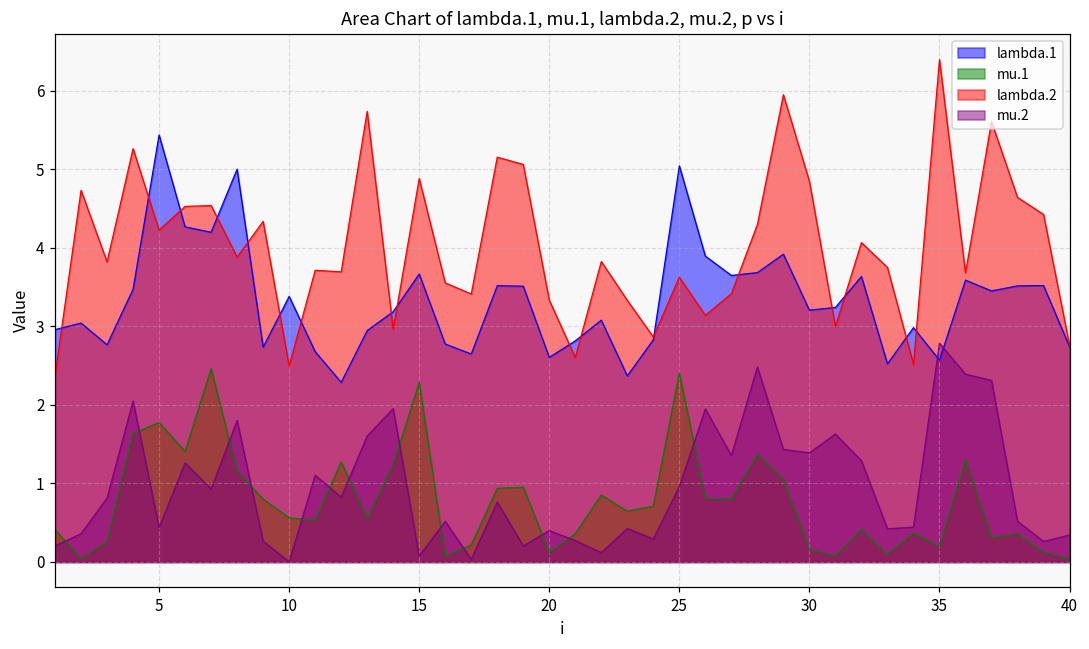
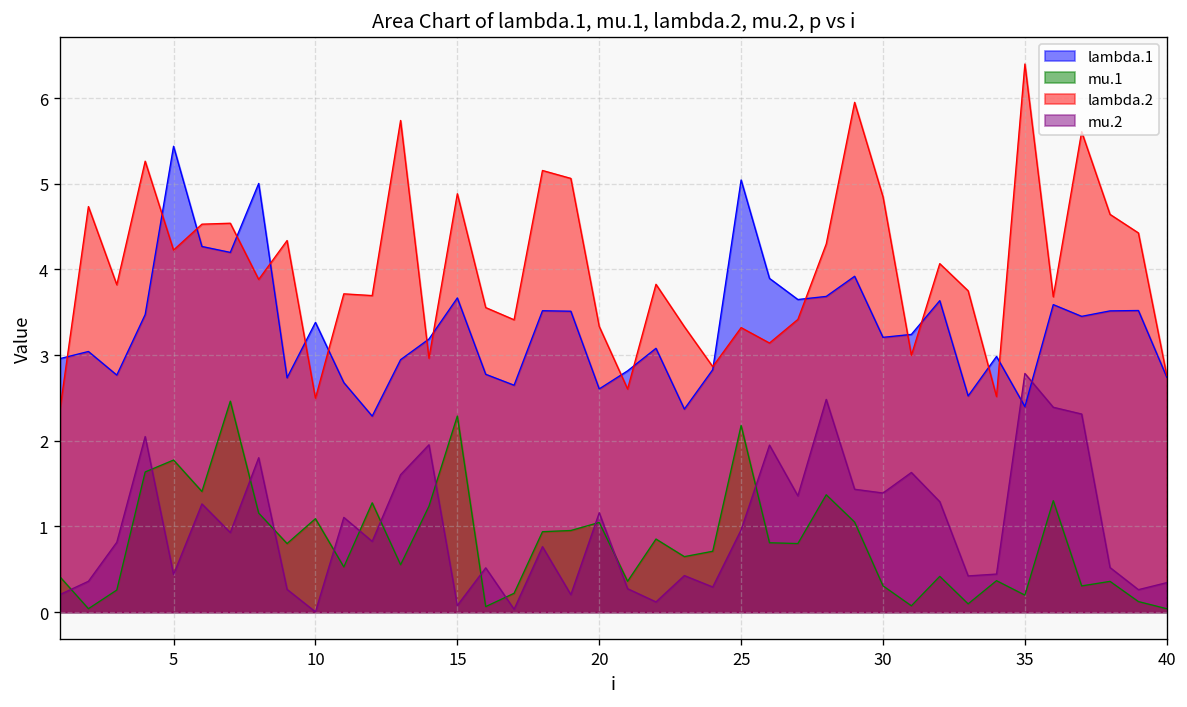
  {
    "lambda.1": {
      "5": 5.4,
      "10": 3.4,
      "15": 3.7,
      "20": 2.6,
      "25": 5.0,
      "30": 3.2,
-     "35": 2.6
+     "35": 2.4
    },
    "mu.1": {
      "5": 1.8,
-     "10": 0.6,
+     "10": 1.1,
      "15": 2.3,
-     "20": 0.1,
-     "25": 2.4,
-     "30": 0.2,
+     "20": 1.0,
+     "25": 2.2,
+     "30": 0.3,
      "35": 0.2,
      "40": 0.0
    },
    "lambda.2": {
      "5": 4.2,
      "10": 2.5,
      "15": 4.9,
      "20": 3.3,
-     "25": 3.6,
+     "25": 3.3,
      "30": 4.8,
      "35": 6.4
    },
    "mu.2": {
      "5": 0.4,
      "10": 0.0,
      "15": 0.1,
-     "20": 0.4,
+     "20": 1.2,
      "25": 1.0,
      "30": 1.4,
      "35": 2.8,
      "40": 0.3
    }
  }
